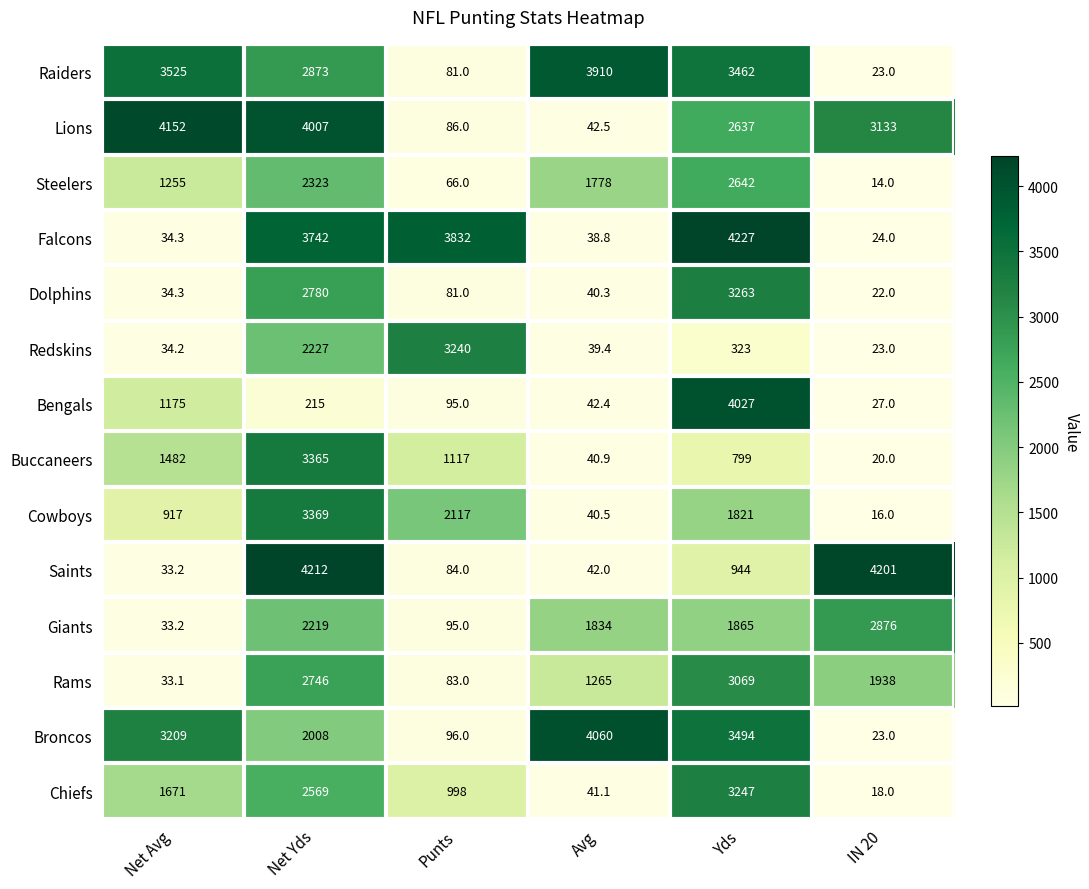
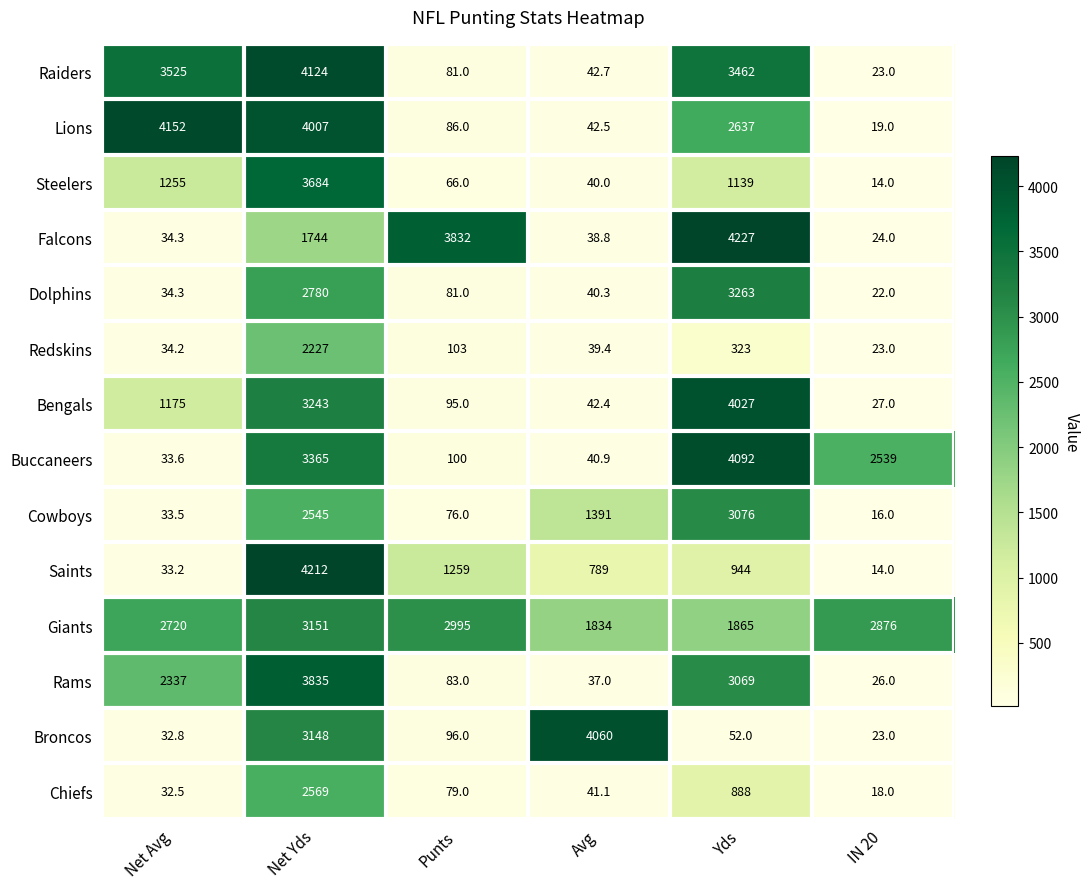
  {
    "Raiders": {
      "Net Avg": 3525,
-     "Net Yds": 2873,
+     "Net Yds": 4124,
      "Punts": 81.0,
-     "Avg": 3910,
+     "Avg": 42.7,
      "Yds": 3462,
      "IN 20": 23.0
    },
    "Lions": {
      "Net Avg": 4152,
      "Net Yds": 4007,
      "Punts": 86.0,
      "Avg": 42.5,
      "Yds": 2637,
-     "IN 20": 3133
+     "IN 20": 19.0
    },
    "Steelers": {
      "Net Avg": 1255,
-     "Net Yds": 2323,
+     "Net Yds": 3684,
      "Punts": 66.0,
-     "Avg": 1778,
-     "Yds": 2642,
+     "Avg": 40.0,
+     "Yds": 1139,
      "IN 20": 14.0
    },
    "Falcons": {
      "Net Avg": 34.3,
-     "Net Yds": 3742,
+     "Net Yds": 1744,
      "Punts": 3832,
      "Avg": 38.8,
      "Yds": 4227,
      "IN 20": 24.0
    },
    "Dolphins": {
      "Net Avg": 34.3,
      "Net Yds": 2780,
      "Punts": 81.0,
      "Avg": 40.3,
      "Yds": 3263,
      "IN 20": 22.0
    },
    "Redskins": {
      "Net Avg": 34.2,
      "Net Yds": 2227,
-     "Punts": 3240,
+     "Punts": 103,
      "Avg": 39.4,
      "Yds": 323,
      "IN 20": 23.0
    },
    "Bengals": {
      "Net Avg": 1175,
-     "Net Yds": 215,
+     "Net Yds": 3243,
      "Punts": 95.0,
      "Avg": 42.4,
      "Yds": 4027,
      "IN 20": 27.0
    },
    "Buccaneers": {
-     "Net Avg": 1482,
+     "Net Avg": 33.6,
      "Net Yds": 3365,
-     "Punts": 1117,
+     "Punts": 100,
      "Avg": 40.9,
-     "Yds": 799,
-     "IN 20": 20.0
+     "Yds": 4092,
+     "IN 20": 2539
    },
    "Cowboys": {
-     "Net Avg": 917,
-     "Net Yds": 3369,
-     "Punts": 2117,
-     "Avg": 40.5,
-     "Yds": 1821,
+     "Net Avg": 33.5,
+     "Net Yds": 2545,
+     "Punts": 76.0,
+     "Avg": 1391,
+     "Yds": 3076,
      "IN 20": 16.0
    },
    "Saints": {
      "Net Avg": 33.2,
      "Net Yds": 4212,
-     "Punts": 84.0,
-     "Avg": 42.0,
+     "Punts": 1259,
+     "Avg": 789,
      "Yds": 944,
-     "IN 20": 4201
+     "IN 20": 14.0
    },
    "Giants": {
-     "Net Avg": 33.2,
-     "Net Yds": 2219,
-     "Punts": 95.0,
+     "Net Avg": 2720,
+     "Net Yds": 3151,
+     "Punts": 2995,
      "Avg": 1834,
      "Yds": 1865,
      "IN 20": 2876
    },
    "Rams": {
-     "Net Avg": 33.1,
-     "Net Yds": 2746,
+     "Net Avg": 2337,
+     "Net Yds": 3835,
      "Punts": 83.0,
-     "Avg": 1265,
+     "Avg": 37.0,
      "Yds": 3069,
-     "IN 20": 1938
+     "IN 20": 26.0
    },
    "Broncos": {
-     "Net Avg": 3209,
-     "Net Yds": 2008,
+     "Net Avg": 32.8,
+     "Net Yds": 3148,
      "Punts": 96.0,
      "Avg": 4060,
-     "Yds": 3494,
+     "Yds": 52.0,
      "IN 20": 23.0
    },
    "Chiefs": {
-     "Net Avg": 1671,
+     "Net Avg": 32.5,
      "Net Yds": 2569,
-     "Punts": 998,
+     "Punts": 79.0,
      "Avg": 41.1,
-     "Yds": 3247,
+     "Yds": 888,
      "IN 20": 18.0
    }
  }
